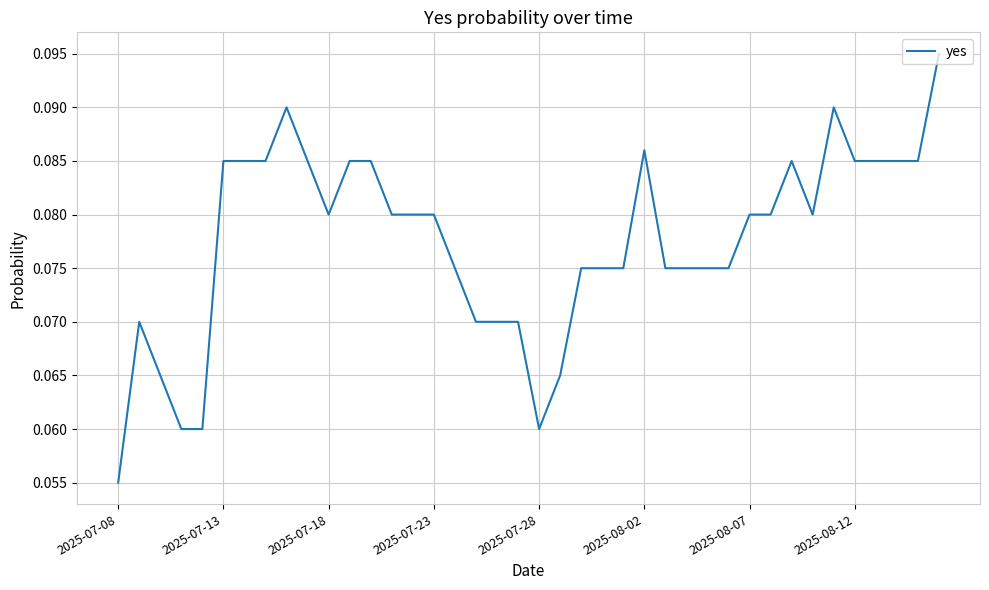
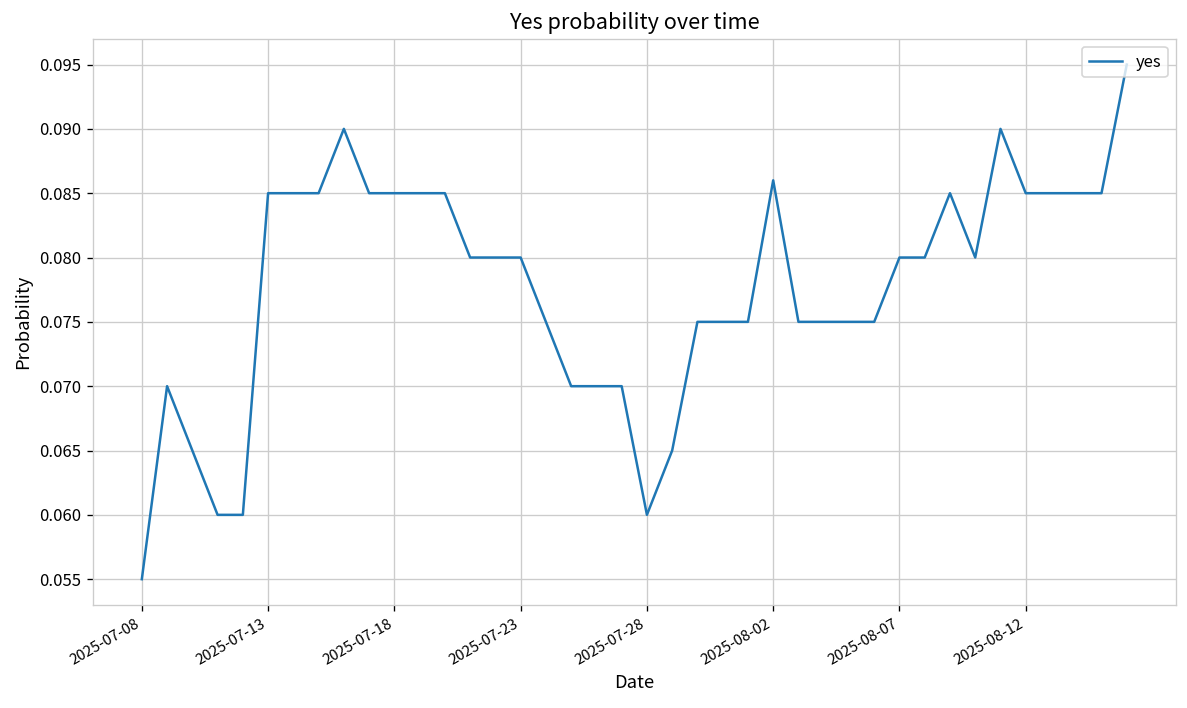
  {
    "2025-07-08": 0.055,
    "2025-07-13": 0.085,
-   "2025-07-18": 0.080,
+   "2025-07-18": 0.085,
    "2025-07-23": 0.080,
    "2025-07-28": 0.060,
    "2025-08-02": 0.086,
    "2025-08-07": 0.080,
    "2025-08-12": 0.085
  }
